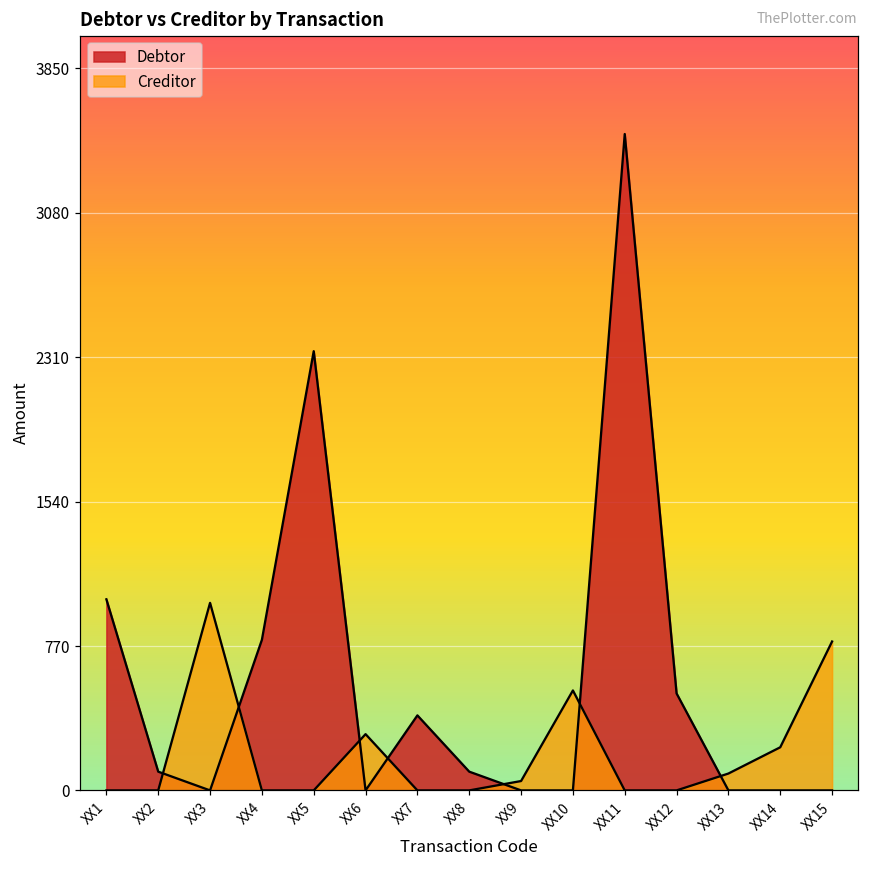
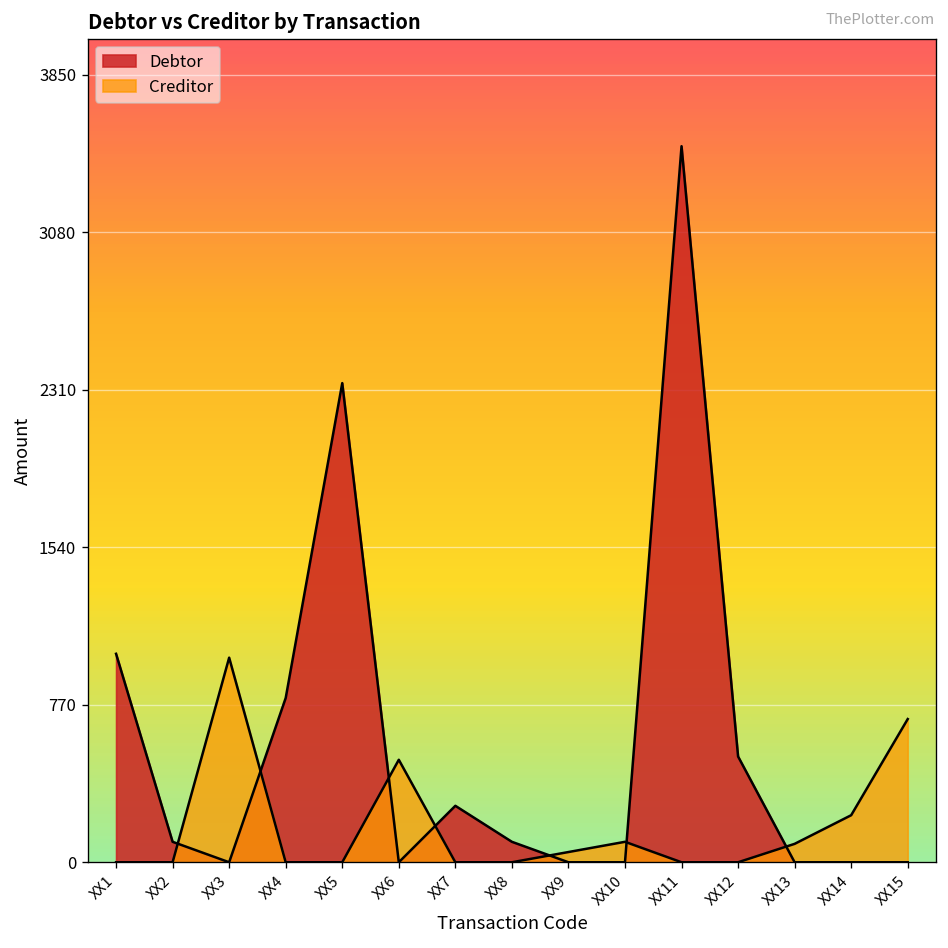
  {
    "Debtor": {
      "XX1": 1020,
      "XX2": 100,
      "XX3": 0,
      "XX4": 800,
      "XX5": 2340,
      "XX6": 0,
-     "XX7": 400,
+     "XX7": 280,
      "XX8": 100,
      "XX9": 0,
      "XX10": 0,
      "XX11": 3500,
      "XX12": 520,
      "XX13": 0,
      "XX14": 0,
      "XX15": 0
    },
    "Creditor": {
      "XX1": 0,
      "XX2": 0,
      "XX3": 1000,
      "XX4": 0,
      "XX5": 0,
-     "XX6": 300,
+     "XX6": 500,
      "XX7": 0,
      "XX8": 0,
      "XX9": 50,
-     "XX10": 530,
+     "XX10": 100,
      "XX11": 0,
      "XX12": 0,
      "XX13": 90,
      "XX14": 230,
-     "XX15": 790
+     "XX15": 700
    }
  }
